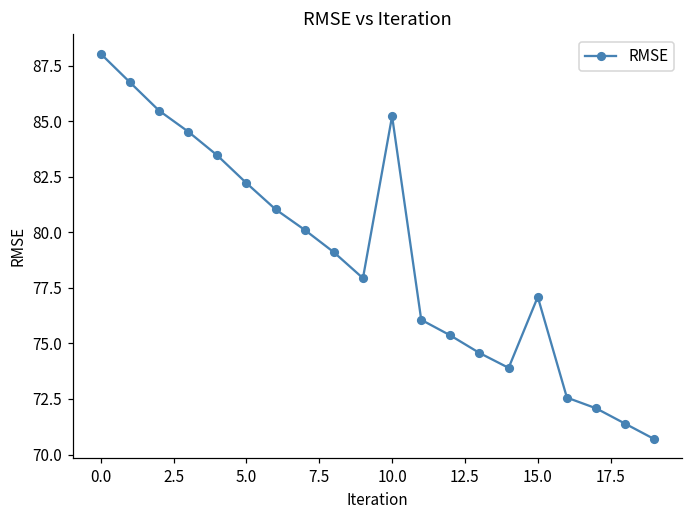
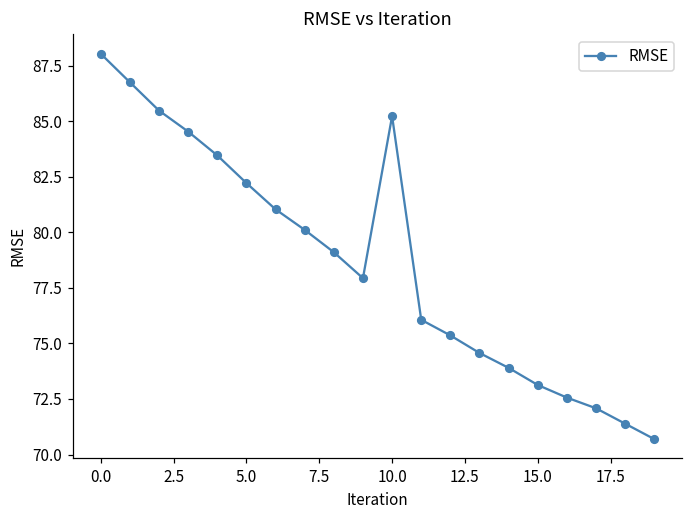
  {
    "0.0": 88.0,
    "5.0": 82.2,
    "10.0": 85.2,
-   "15.0": 77.1
+   "15.0": 73.1
  }
